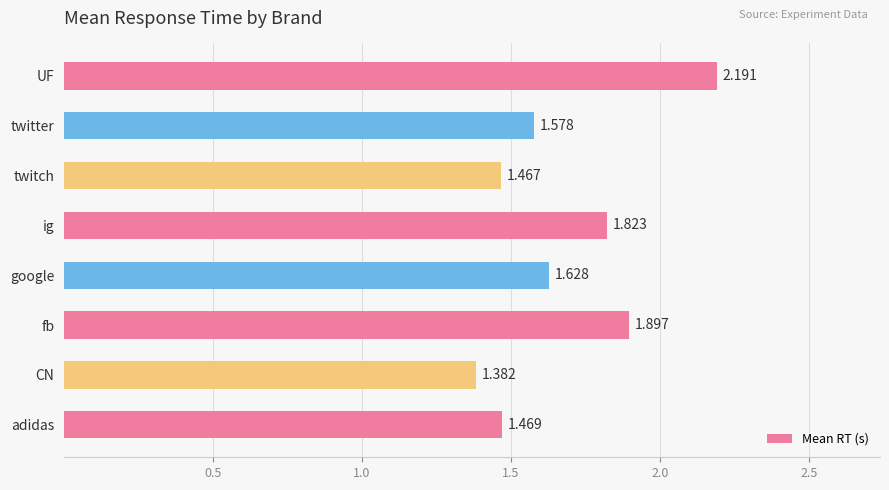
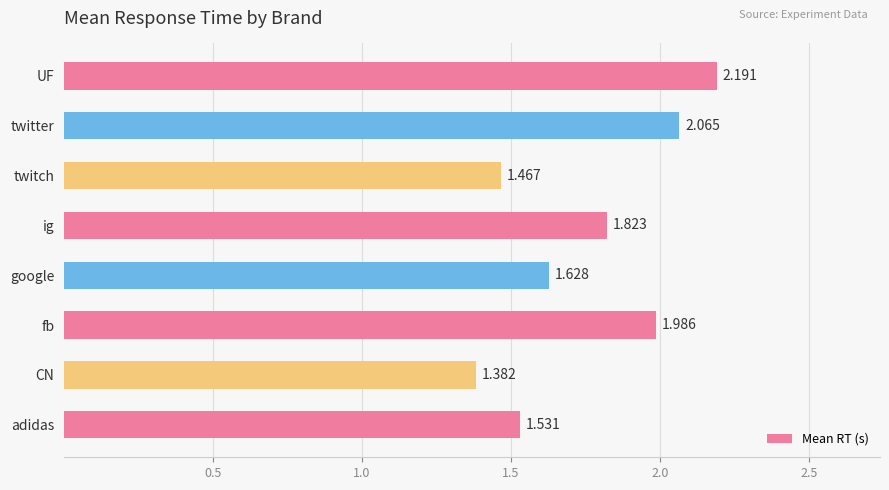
  {
    "UF": 2.191,
-   "twitter": 1.578,
+   "twitter": 2.065,
    "twitch": 1.467,
    "ig": 1.823,
    "google": 1.628,
-   "fb": 1.897,
+   "fb": 1.986,
    "CN": 1.382,
-   "adidas": 1.469
+   "adidas": 1.531
  }
